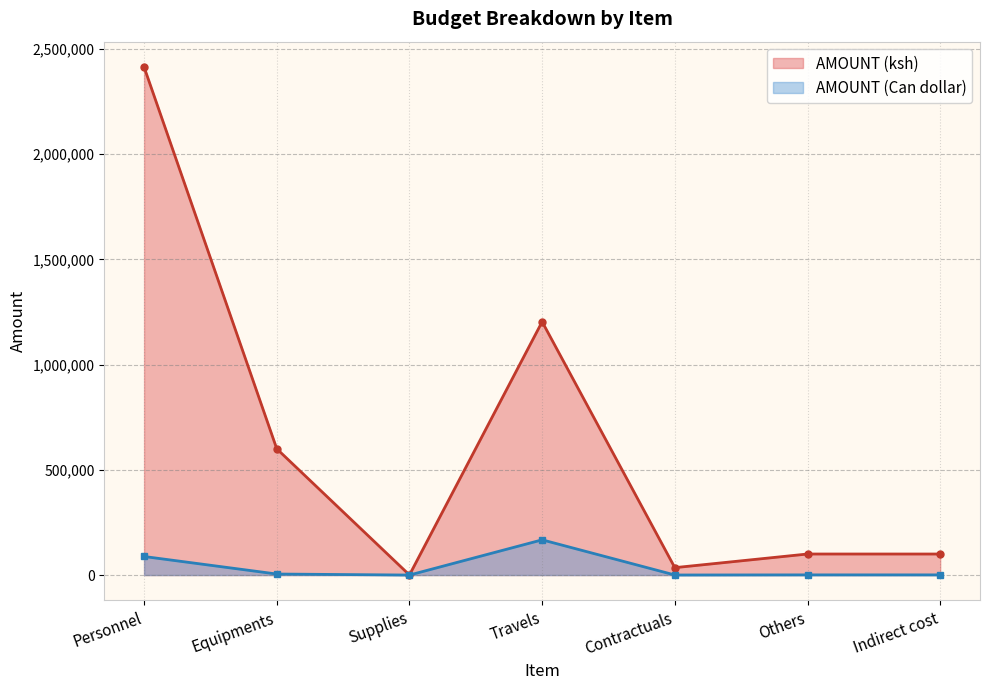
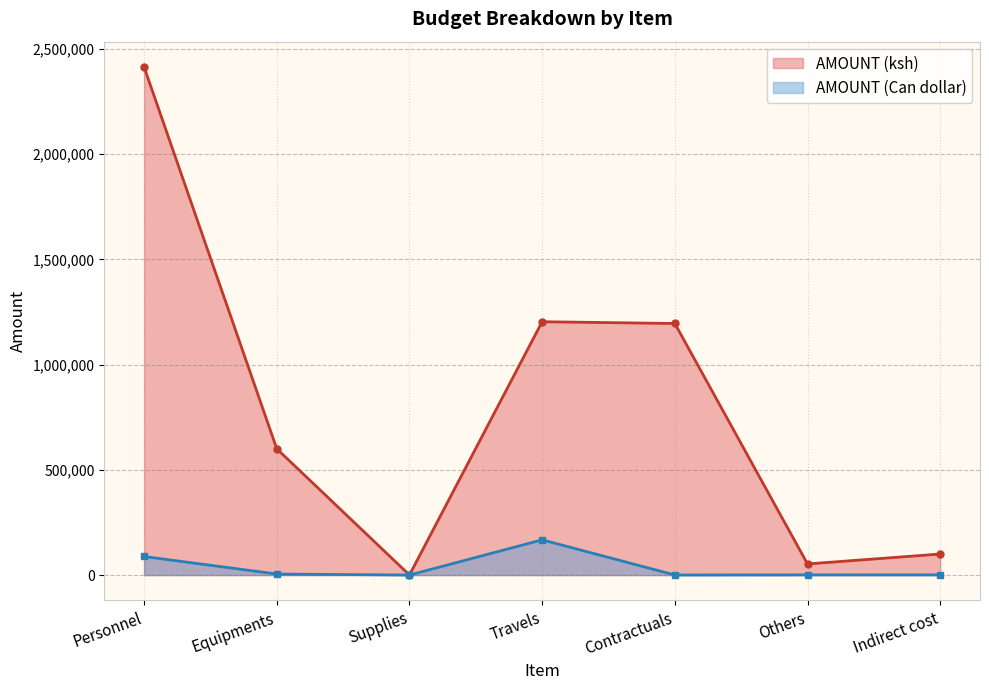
  {
    "AMOUNT (ksh)": {
      "Personnel": "2,410,000",
      "Equipments": "600,000",
      "Travels": "1,200,000",
-     "Contractuals": "40,000",
-     "Others": "100,000",
+     "Contractuals": "1,200,000",
+     "Others": "50,000",
      "Indirect cost": "100,000"
    },
    "AMOUNT (Can dollar)": {
      "Personnel": "90,000",
      "Equipments": "0",
      "Travels": "170,000",
      "Contractuals": "0",
      "Others": "0",
      "Indirect cost": "0"
    }
  }
